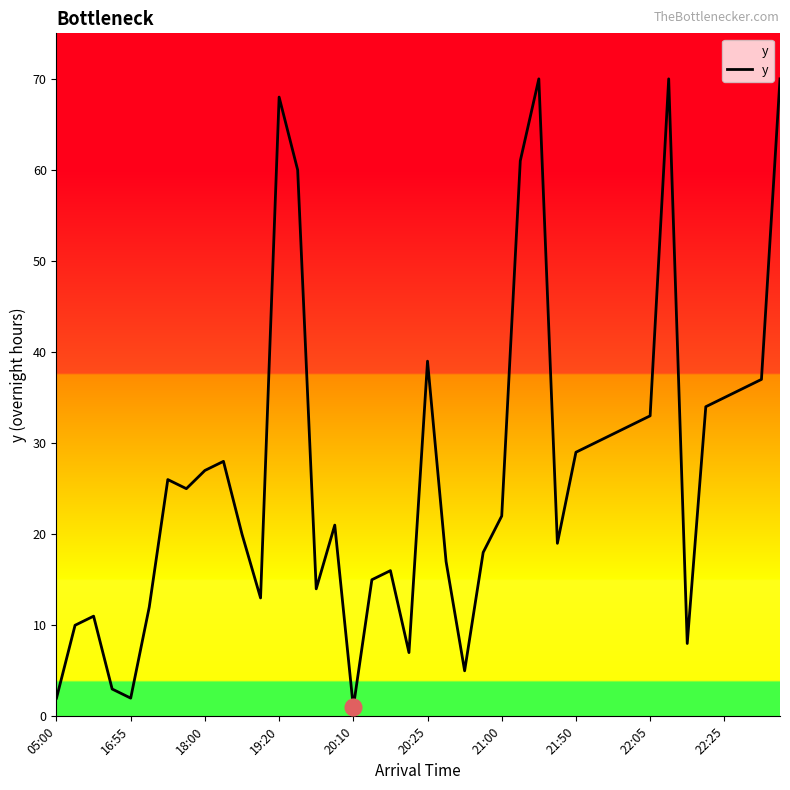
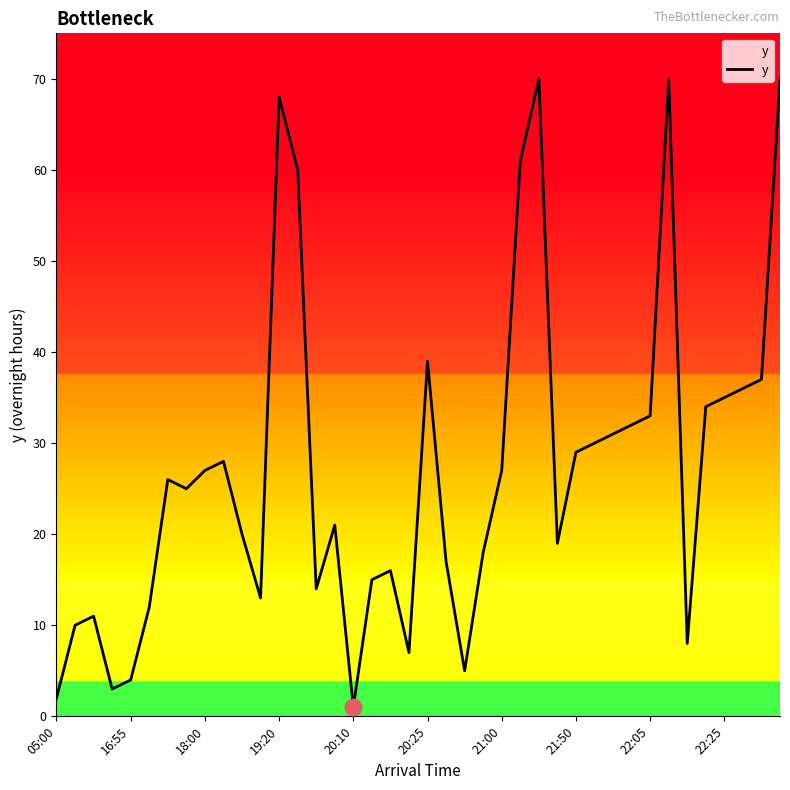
  {
    "y": {
      "05:00": 2,
-     "16:55": 2,
+     "16:55": 4,
      "18:00": 27,
      "19:20": 68,
-     "21:00": 22
+     "21:00": 27
    }
  }
